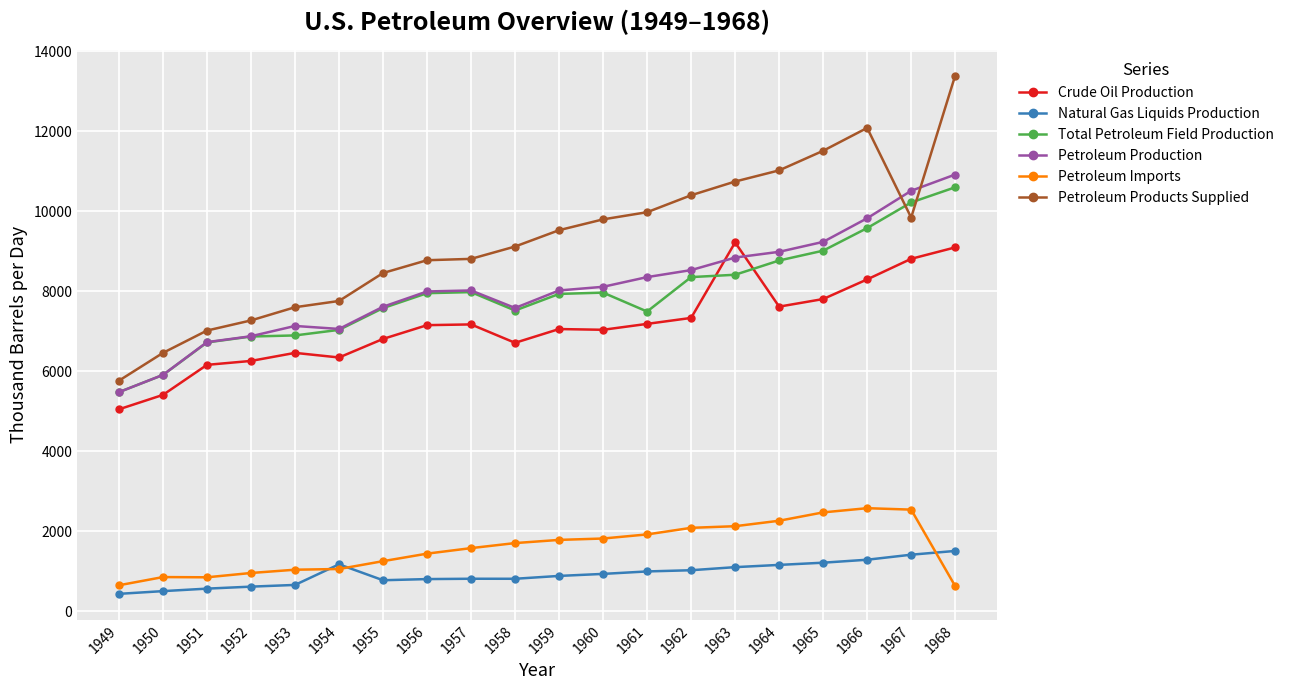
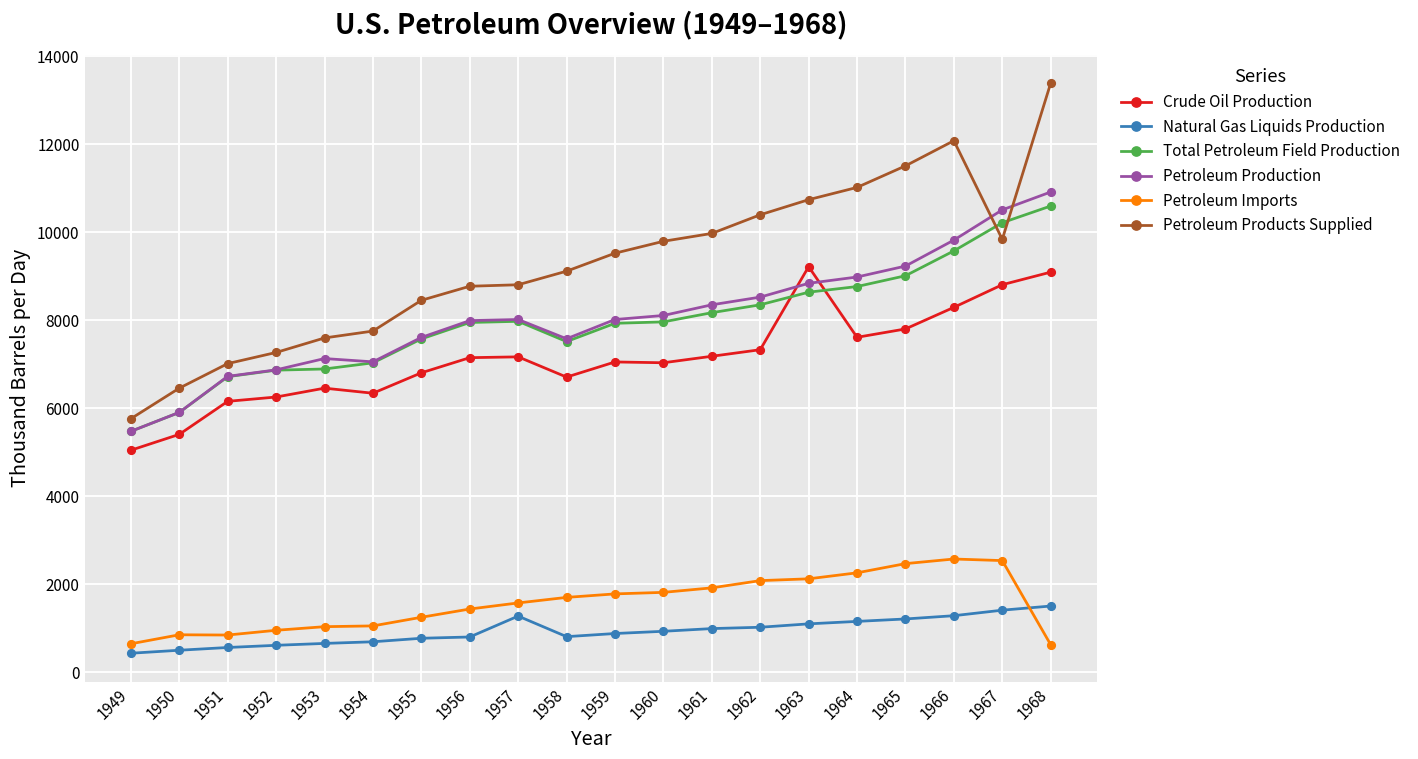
  {
    "Crude Oil Production": {
      "1949": 5000,
      "1950": 5400,
      "1951": 6200,
      "1952": 6300,
      "1953": 6500,
      "1954": 6300,
      "1955": 6800,
      "1956": 7200,
      "1957": 7200,
      "1958": 6700,
      "1959": 7100,
      "1960": 7000,
      "1961": 7200,
      "1962": 7300,
      "1963": 9200,
      "1964": 7600,
      "1965": 7800,
      "1966": 8300,
      "1967": 8800,
      "1968": 9100
    },
    "Natural Gas Liquids Production": {
      "1949": 400,
      "1950": 500,
      "1951": 600,
      "1952": 600,
      "1953": 700,
-     "1954": 1200,
+     "1954": 700,
      "1955": 800,
      "1956": 800,
-     "1957": 800,
+     "1957": 1300,
      "1958": 800,
      "1959": 900,
      "1960": 900,
      "1961": 1000,
      "1962": 1000,
      "1963": 1100,
      "1964": 1200,
      "1965": 1200,
      "1966": 1300,
      "1967": 1400,
      "1968": 1500
    },
    "Total Petroleum Field Production": {
      "1953": 6900,
      "1959": 7900,
      "1960": 8000,
-     "1961": 7500,
+     "1961": 8200,
      "1962": 8400,
-     "1963": 8400,
+     "1963": 8600,
      "1964": 8800,
      "1965": 9000,
      "1966": 9600,
      "1967": 10200,
      "1968": 10600
    },
    "Petroleum Production": {
      "1953": 7100,
      "1959": 8000,
      "1960": 8100,
      "1961": 8400,
      "1962": 8500,
      "1963": 8800,
      "1964": 9000,
      "1965": 9200,
      "1966": 9800,
      "1967": 10500,
      "1968": 10900
    },
    "Petroleum Imports": {
      "1949": 600,
      "1950": 900,
      "1951": 800,
      "1952": 1000,
      "1953": 1000,
      "1954": 1100,
      "1955": 1200,
      "1956": 1400,
      "1957": 1600,
      "1958": 1700,
      "1959": 1800,
      "1960": 1800,
      "1961": 1900,
      "1962": 2100,
      "1963": 2100,
      "1964": 2300,
      "1965": 2500,
      "1966": 2600,
      "1967": 2500,
      "1968": 600
    },
    "Petroleum Products Supplied": {
      "1949": 5800,
      "1950": 6500,
      "1951": 7000,
      "1952": 7300,
      "1953": 7600,
      "1954": 7800,
      "1955": 8500,
      "1956": 8800,
      "1957": 8800,
      "1958": 9100,
      "1959": 9500,
      "1960": 9800,
      "1961": 10000,
      "1962": 10400,
      "1963": 10700,
      "1964": 11000,
      "1965": 11500,
      "1966": 12100,
      "1967": 9800,
      "1968": 13400
    }
  }
